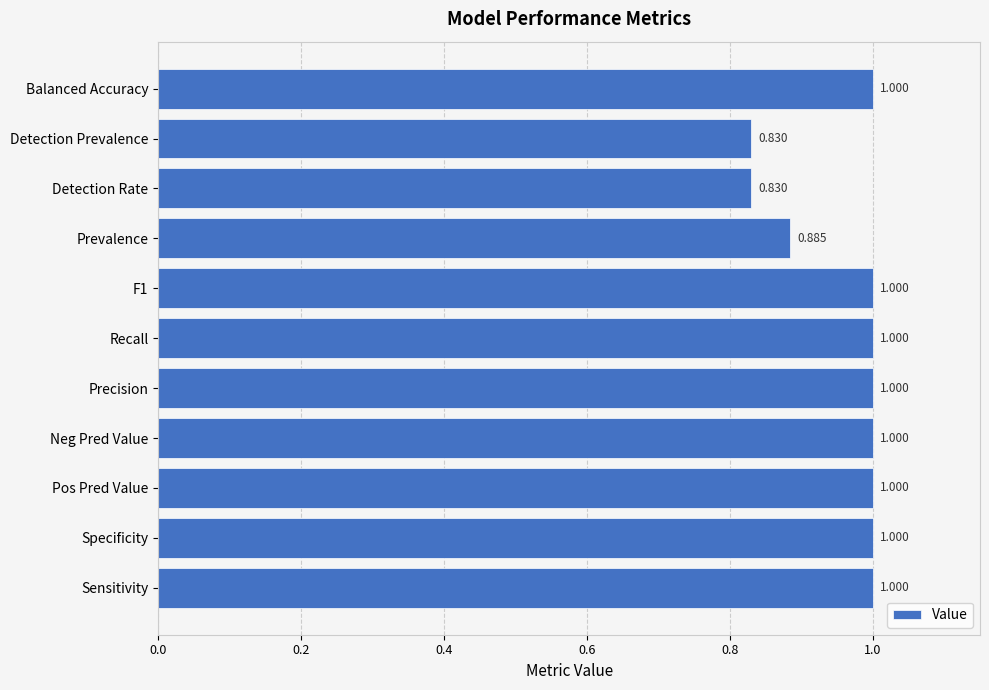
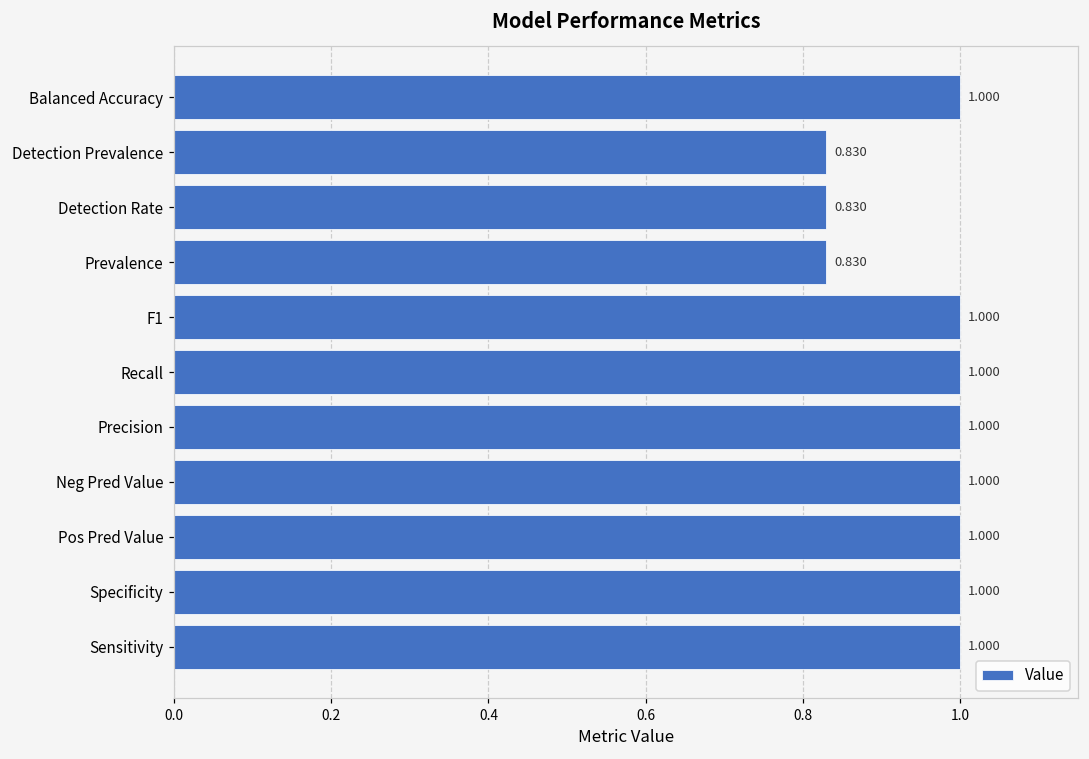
  {
    "Balanced Accuracy": 1.000,
    "Detection Prevalence": 0.830,
    "Detection Rate": 0.830,
-   "Prevalence": 0.885,
+   "Prevalence": 0.830,
    "F1": 1.000,
    "Recall": 1.000,
    "Precision": 1.000,
    "Neg Pred Value": 1.000,
    "Pos Pred Value": 1.000,
    "Specificity": 1.000,
    "Sensitivity": 1.000
  }
